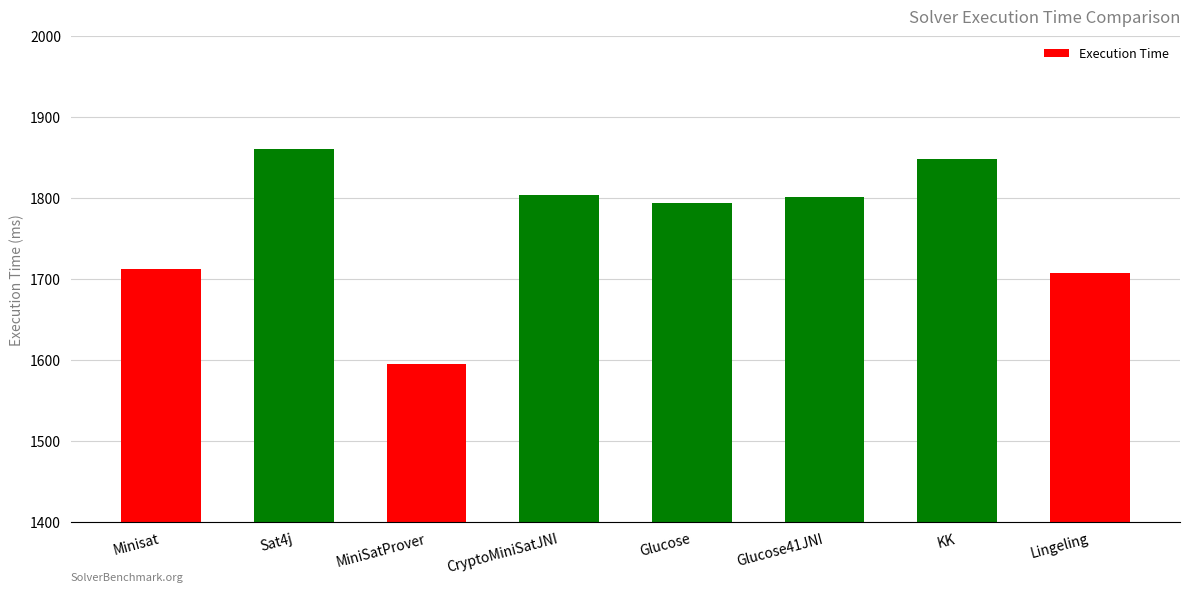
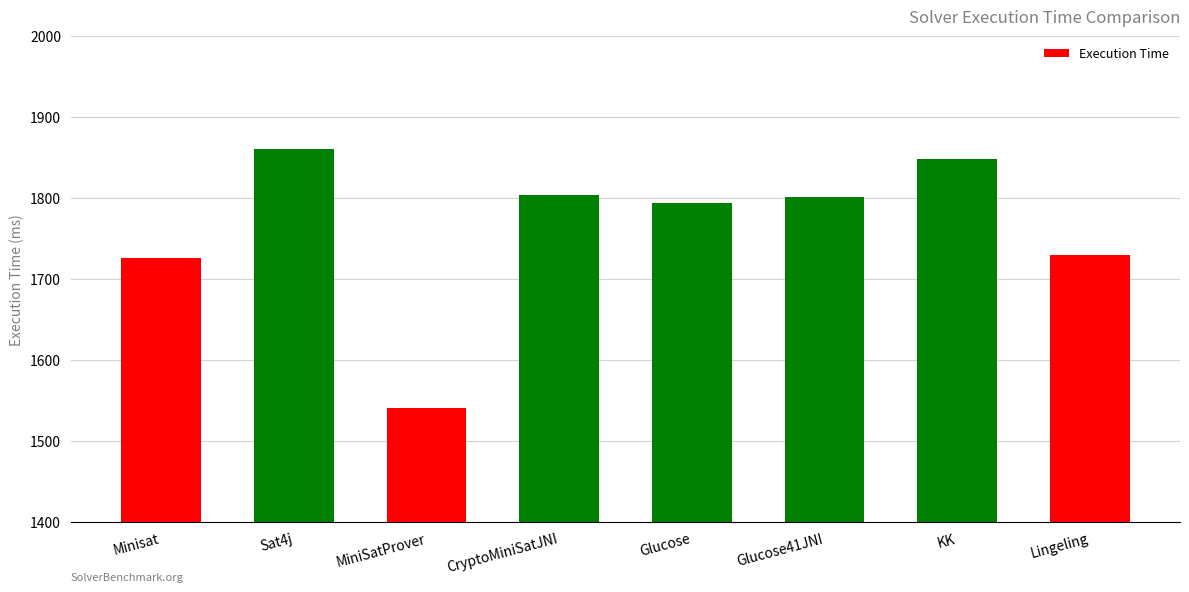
  {
-   "Minisat": 1710,
+   "Minisat": 1730,
    "Sat4j": 1860,
-   "MiniSatProver": 1600,
+   "MiniSatProver": 1540,
    "CryptoMiniSatJNI": 1800,
    "Glucose": 1790,
    "Glucose41JNI": 1800,
    "KK": 1850,
-   "Lingeling": 1710
+   "Lingeling": 1730
  }
